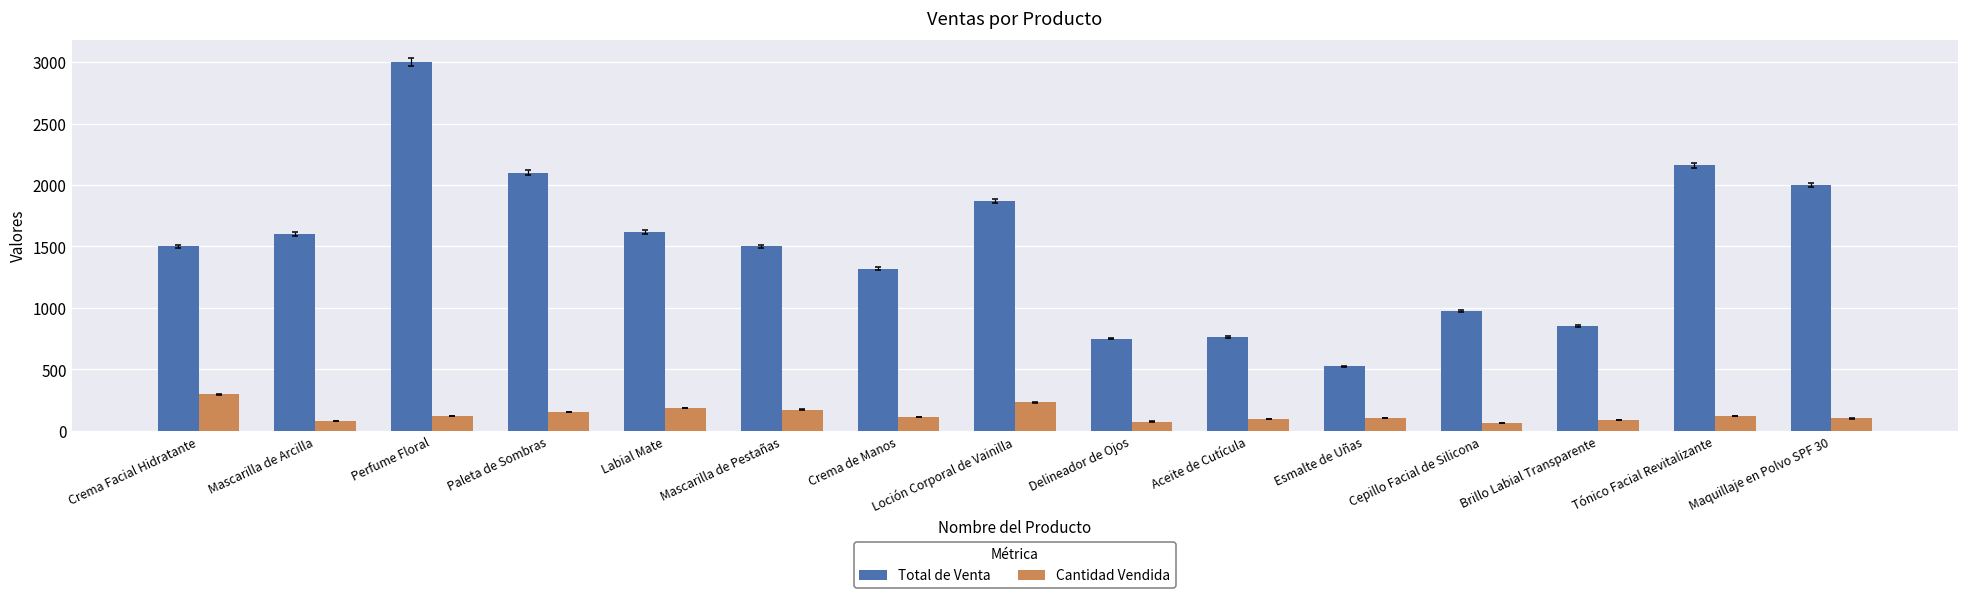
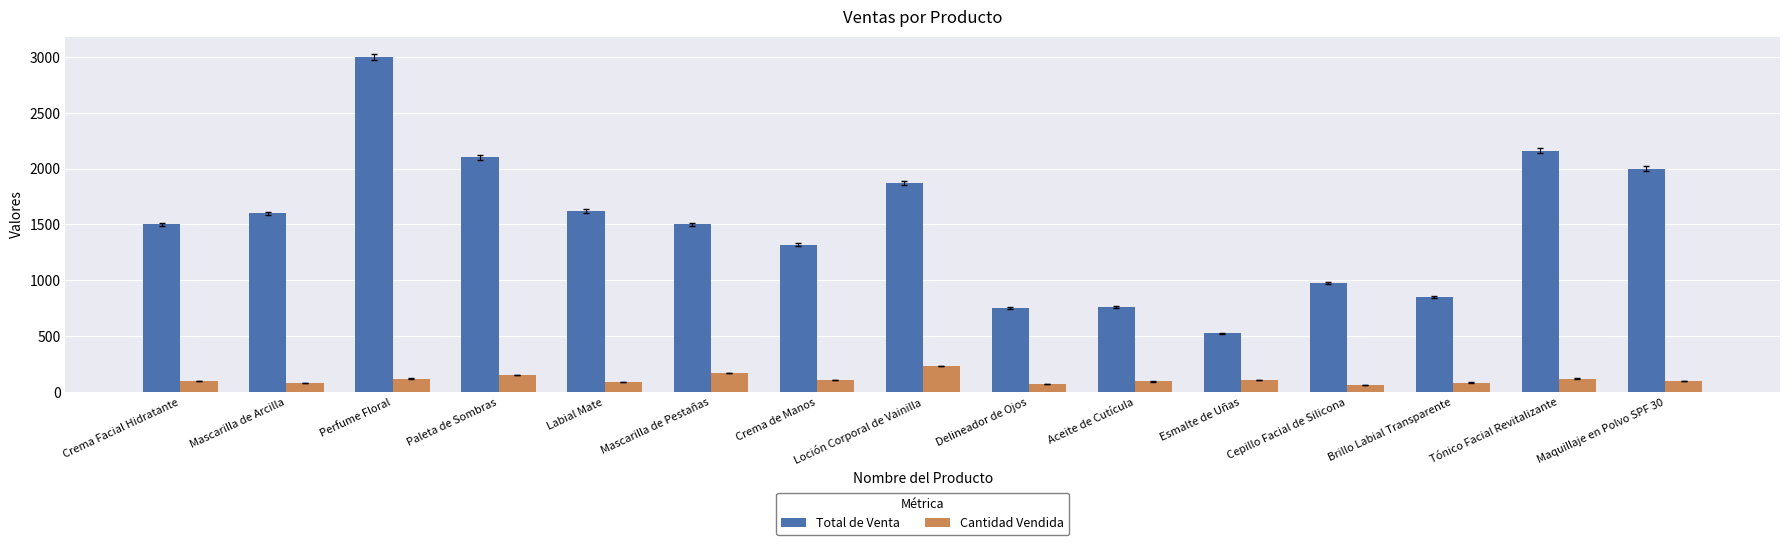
  {
    "Cantidad Vendida": {
-     "Crema Facial Hidratante": 300,
+     "Crema Facial Hidratante": 100,
      "Mascarilla de Arcilla": 80,
      "Perfume Floral": 120,
      "Paleta de Sombras": 150,
-     "Labial Mate": 190,
+     "Labial Mate": 90,
      "Mascarilla de Pestañas": 170,
      "Crema de Manos": 110,
      "Loción Corporal de Vainilla": 230,
      "Delineador de Ojos": 80,
      "Aceite de Cutícula": 100,
      "Esmalte de Uñas": 110,
      "Cepillo Facial de Silicona": 70,
      "Brillo Labial Transparente": 90,
      "Tónico Facial Revitalizante": 120,
      "Maquillaje en Polvo SPF 30": 100
    }
  }
